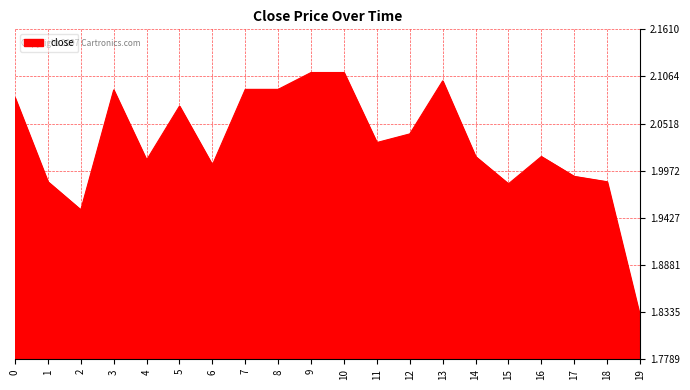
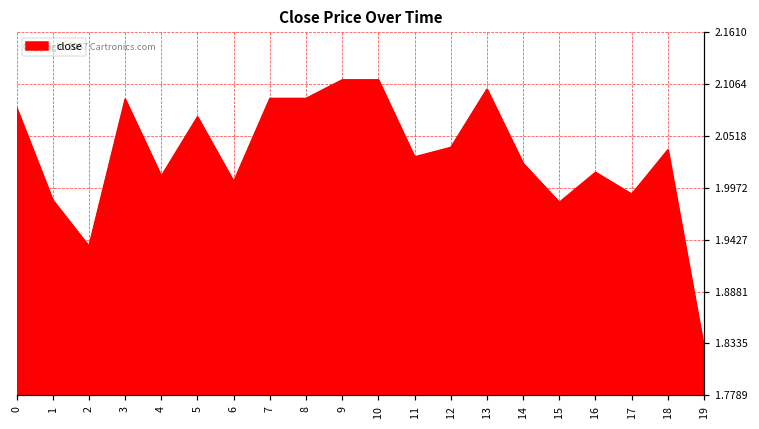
  {
    "0": 2.08,
    "1": 1.98,
-   "2": 1.95,
+   "2": 1.94,
    "3": 2.09,
    "4": 2.01,
    "5": 2.07,
    "6": 2.00,
    "7": 2.09,
    "8": 2.09,
    "9": 2.11,
    "10": 2.11,
    "11": 2.03,
    "12": 2.04,
    "13": 2.10,
-   "14": 2.01,
+   "14": 2.02,
    "15": 1.98,
    "16": 2.01,
    "17": 1.99,
-   "18": 1.98,
+   "18": 2.04,
    "19": 1.83
  }
